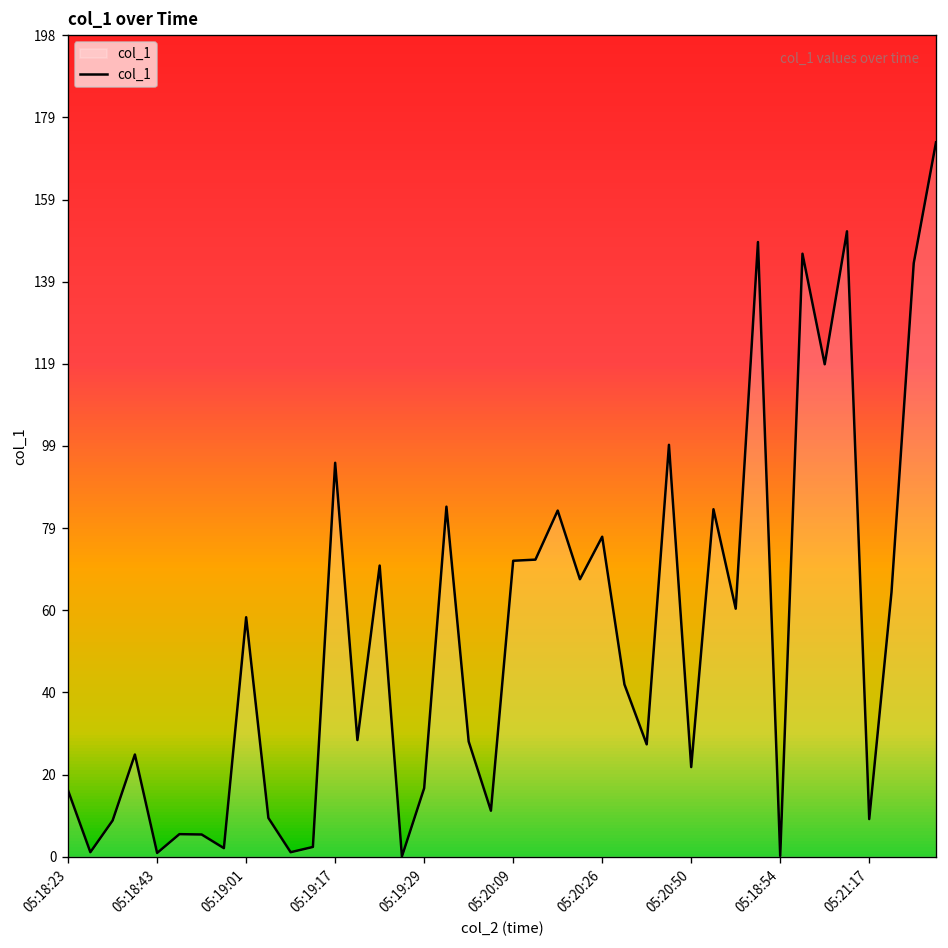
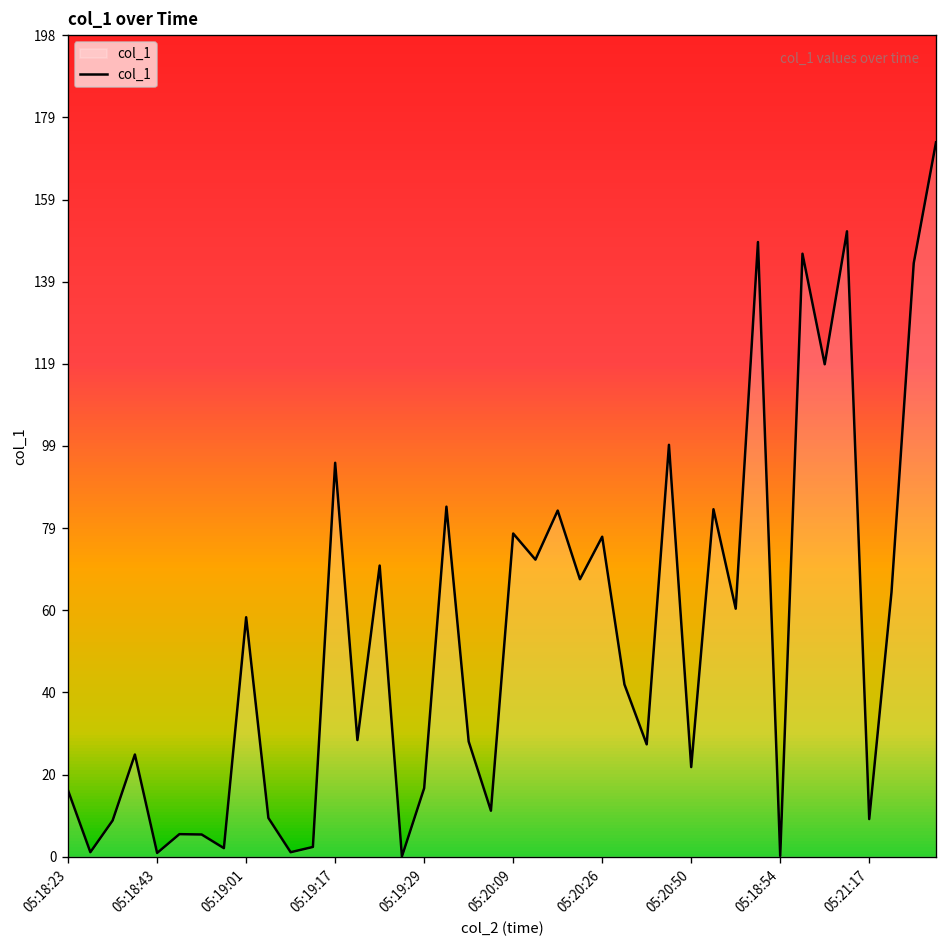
  {
    "05:18:23": 16,
    "05:18:43": 1,
    "05:19:01": 58,
    "05:19:17": 95,
    "05:19:29": 17,
-   "05:20:09": 71,
+   "05:20:09": 78,
    "05:20:26": 77,
    "05:20:50": 22,
    "05:18:54": 0,
    "05:21:17": 9
  }
